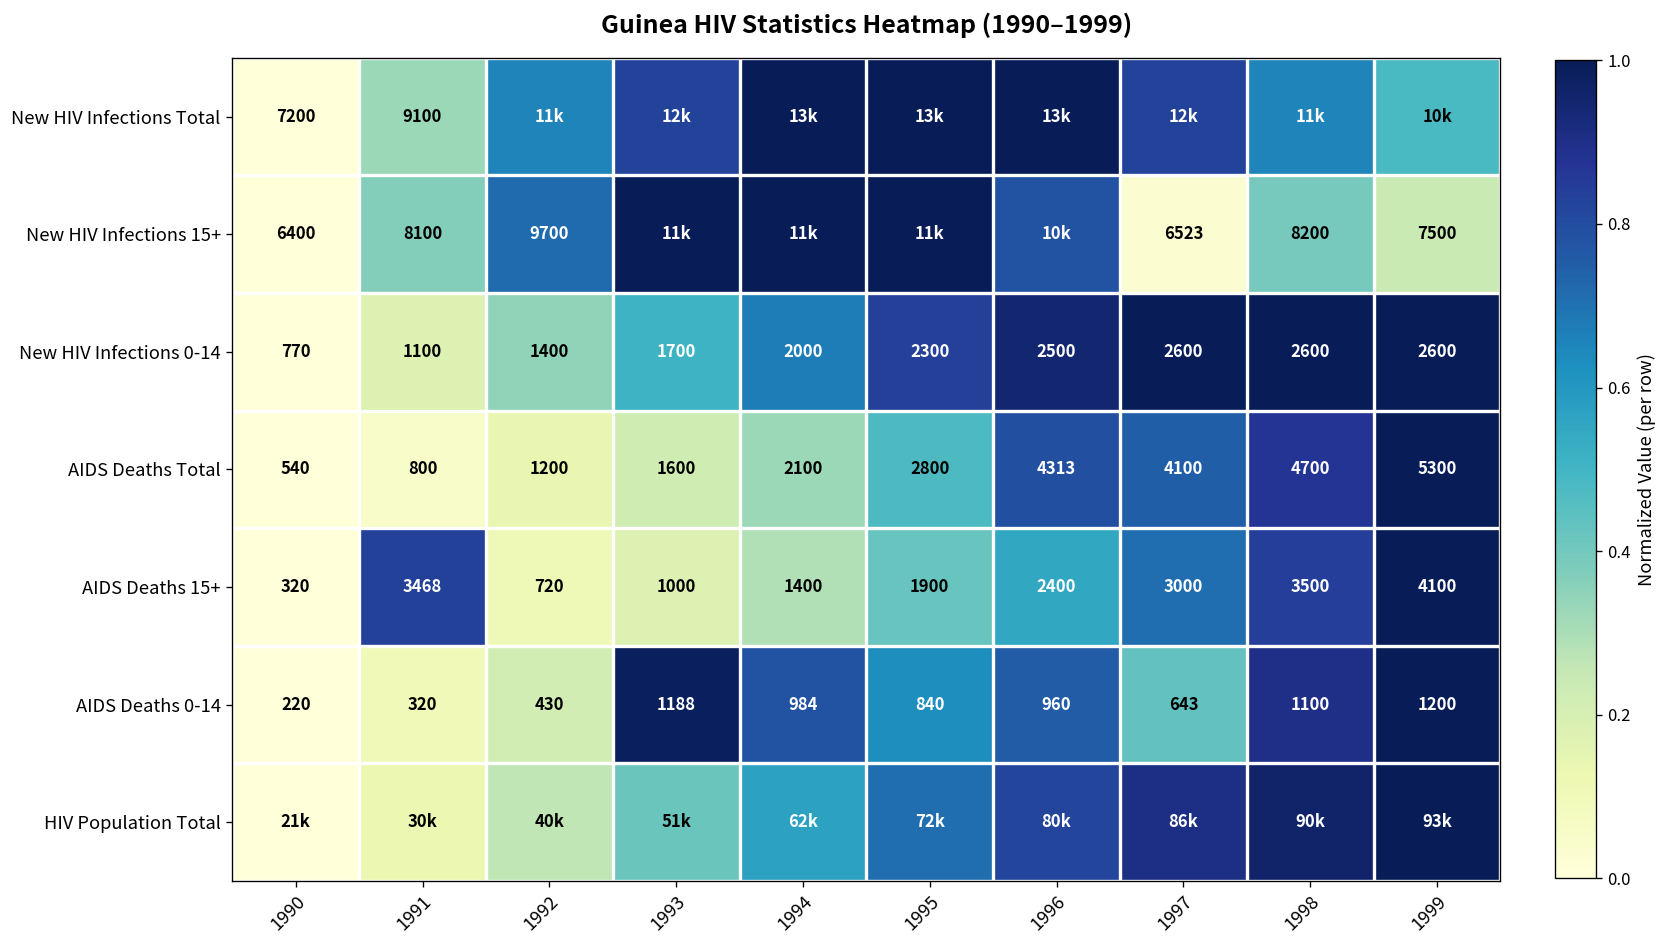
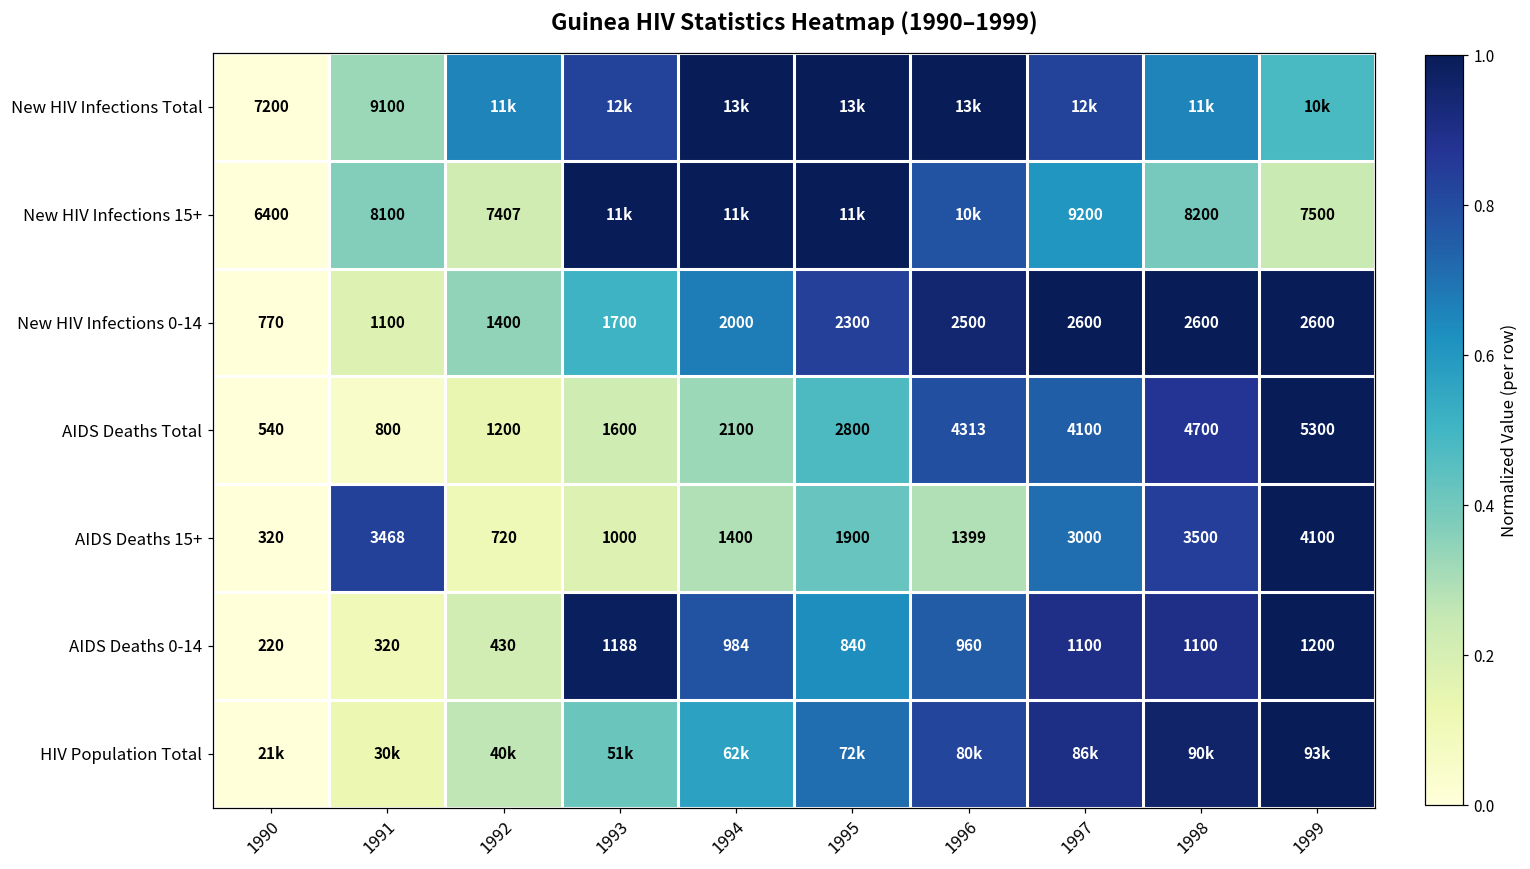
  {
    "New HIV Infections Total": {
      "1990": "7200",
      "1991": "9100",
      "1992": "11k",
      "1993": "12k",
      "1994": "13k",
      "1995": "13k",
      "1996": "13k",
      "1997": "12k",
      "1998": "11k",
      "1999": "10k"
    },
    "New HIV Infections 15+": {
      "1990": "6400",
      "1991": "8100",
-     "1992": "9700",
+     "1992": "7407",
      "1993": "11k",
      "1994": "11k",
      "1995": "11k",
      "1996": "10k",
-     "1997": "6523",
+     "1997": "9200",
      "1998": "8200",
      "1999": "7500"
    },
    "New HIV Infections 0-14": {
      "1990": "770",
      "1991": "1100",
      "1992": "1400",
      "1993": "1700",
      "1994": "2000",
      "1995": "2300",
      "1996": "2500",
      "1997": "2600",
      "1998": "2600",
      "1999": "2600"
    },
    "AIDS Deaths Total": {
      "1990": "540",
      "1991": "800",
      "1992": "1200",
      "1993": "1600",
      "1994": "2100",
      "1995": "2800",
      "1996": "4313",
      "1997": "4100",
      "1998": "4700",
      "1999": "5300"
    },
    "AIDS Deaths 15+": {
      "1990": "320",
      "1991": "3468",
      "1992": "720",
      "1993": "1000",
      "1994": "1400",
      "1995": "1900",
-     "1996": "2400",
+     "1996": "1399",
      "1997": "3000",
      "1998": "3500",
      "1999": "4100"
    },
    "AIDS Deaths 0-14": {
      "1990": "220",
      "1991": "320",
      "1992": "430",
      "1993": "1188",
      "1994": "984",
      "1995": "840",
      "1996": "960",
-     "1997": "643",
+     "1997": "1100",
      "1998": "1100",
      "1999": "1200"
    },
    "HIV Population Total": {
      "1990": "21k",
      "1991": "30k",
      "1992": "40k",
      "1993": "51k",
      "1994": "62k",
      "1995": "72k",
      "1996": "80k",
      "1997": "86k",
      "1998": "90k",
      "1999": "93k"
    }
  }
